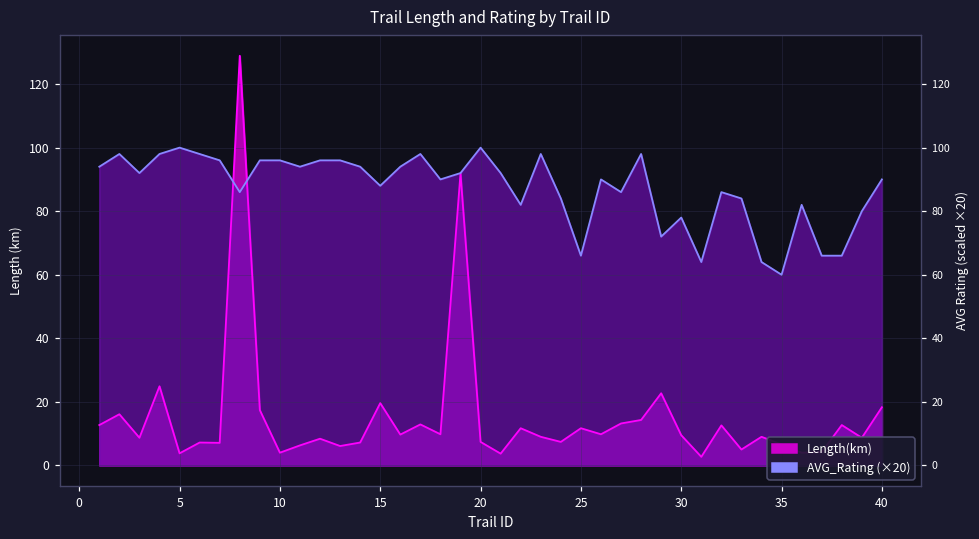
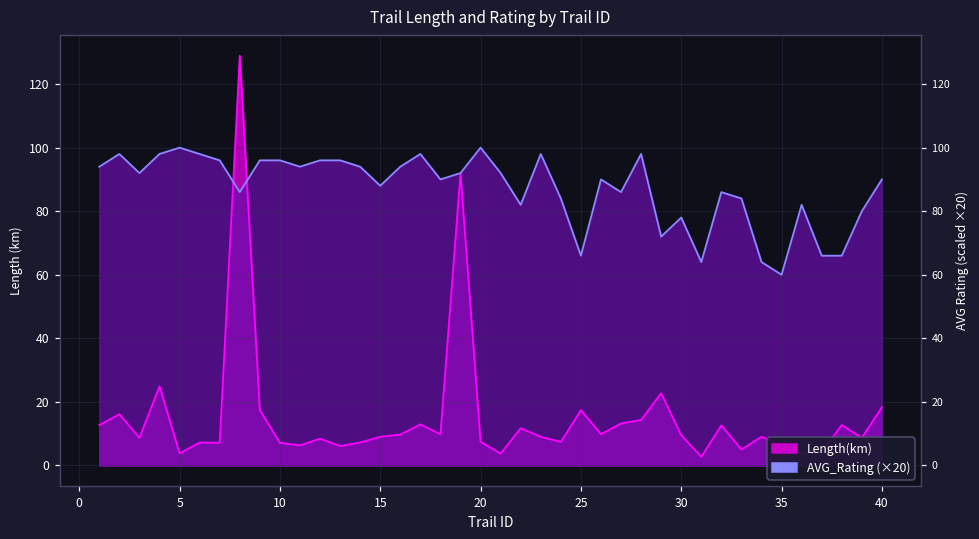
  {
    "Length(km)": {
      "5": 4,
-     "10": 4,
-     "15": 20,
+     "10": 7,
+     "15": 9,
      "20": 7,
-     "25": 12,
+     "25": 17,
      "30": 10,
      "40": 18
    }
  }
